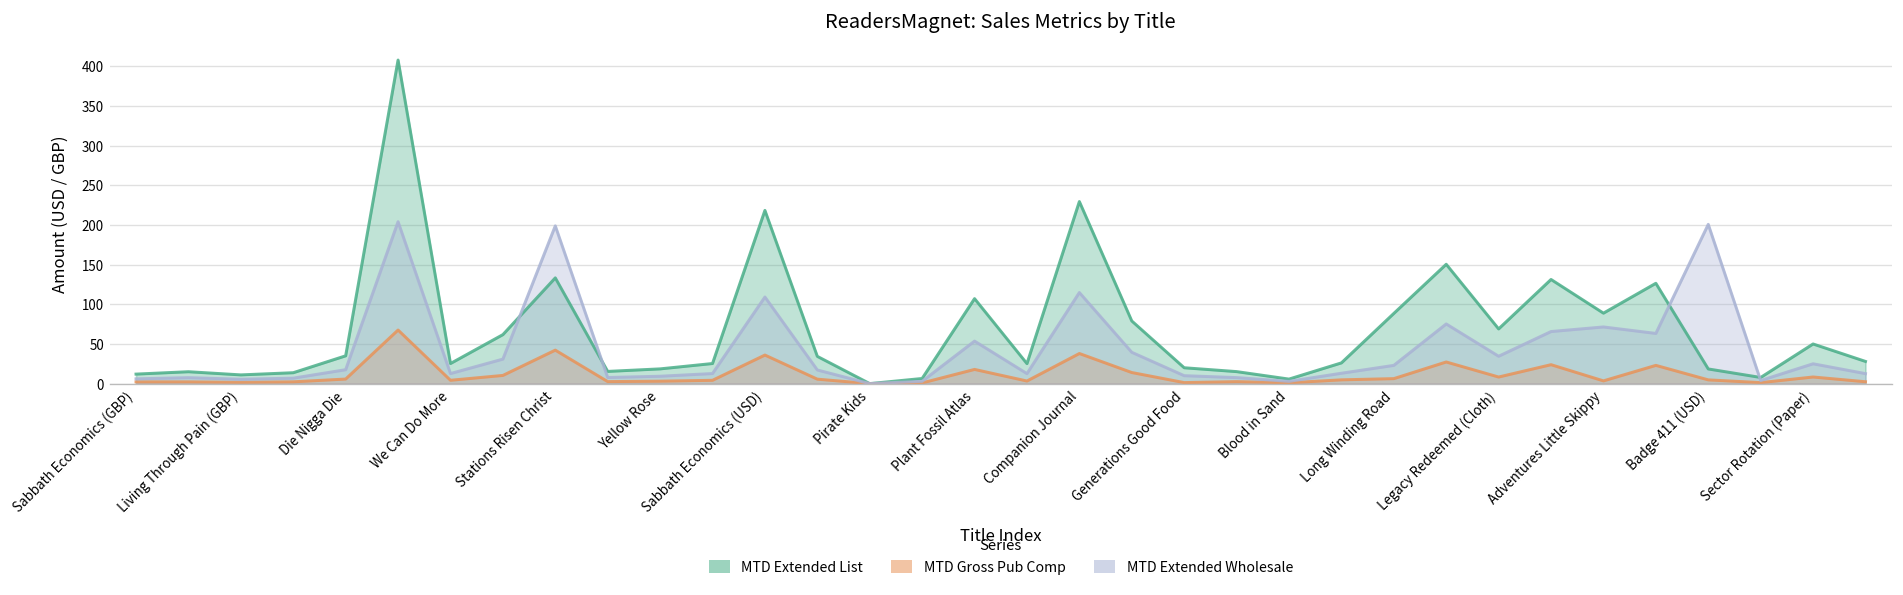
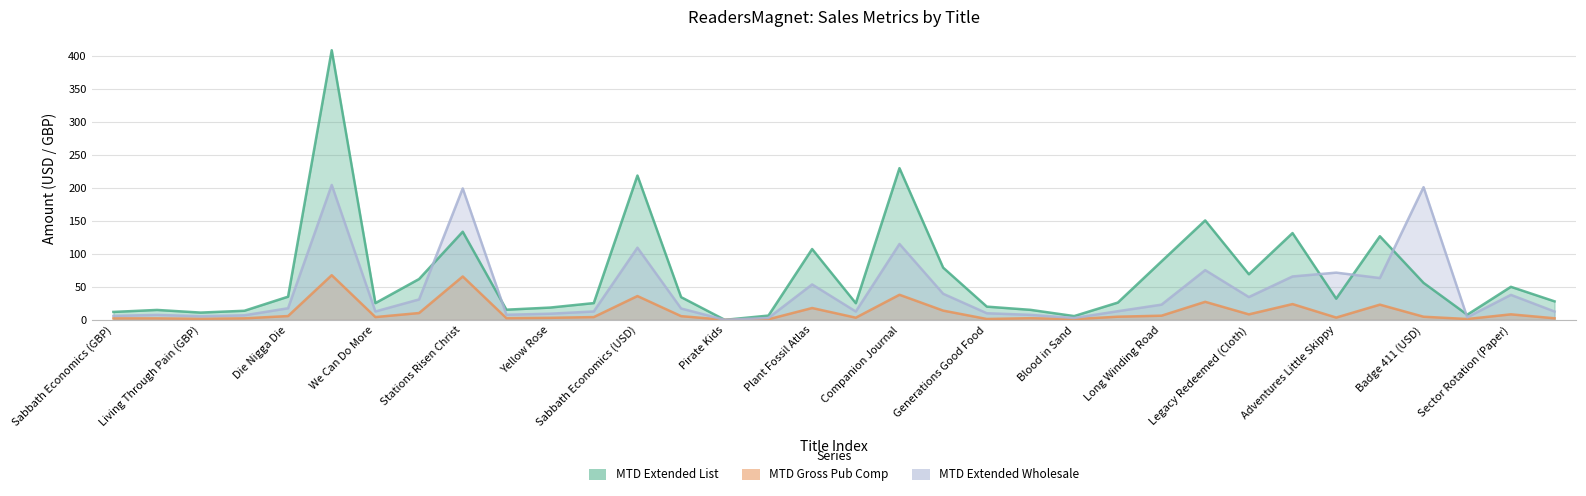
  {
    "MTD Extended List": {
      "Sabbath Economics (GBP)": 10,
      "Living Through Pain (GBP)": 10,
      "Die Nigga Die": 40,
      "We Can Do More": 30,
      "Stations Risen Christ": 130,
      "Yellow Rose": 20,
      "Sabbath Economics (USD)": 220,
      "Plant Fossil Atlas": 110,
      "Companion Journal": 230,
      "Generations Good Food": 20,
      "Long Winding Road": 90,
      "Legacy Redeemed (Cloth)": 70,
-     "Adventures Little Skippy": 90,
-     "Badge 411 (USD)": 20,
+     "Adventures Little Skippy": 30,
+     "Badge 411 (USD)": 60,
      "Sector Rotation (Paper)": 50
    },
    "MTD Gross Pub Comp": {
      "Living Through Pain (GBP)": 0,
      "Die Nigga Die": 10,
      "We Can Do More": 0,
-     "Stations Risen Christ": 40,
+     "Stations Risen Christ": 70,
      "Yellow Rose": 0,
      "Sabbath Economics (USD)": 40,
      "Plant Fossil Atlas": 20,
      "Companion Journal": 40,
      "Generations Good Food": 0,
      "Long Winding Road": 10,
      "Legacy Redeemed (Cloth)": 10,
      "Adventures Little Skippy": 0,
      "Badge 411 (USD)": 0,
      "Sector Rotation (Paper)": 10
    },
    "MTD Extended Wholesale": {
      "Living Through Pain (GBP)": 10,
      "Die Nigga Die": 20,
      "We Can Do More": 10,
      "Stations Risen Christ": 200,
      "Yellow Rose": 10,
      "Sabbath Economics (USD)": 110,
      "Plant Fossil Atlas": 50,
      "Companion Journal": 110,
      "Generations Good Food": 10,
      "Long Winding Road": 20,
      "Legacy Redeemed (Cloth)": 30,
      "Adventures Little Skippy": 70,
      "Badge 411 (USD)": 200,
-     "Sector Rotation (Paper)": 30
+     "Sector Rotation (Paper)": 40
    }
  }
